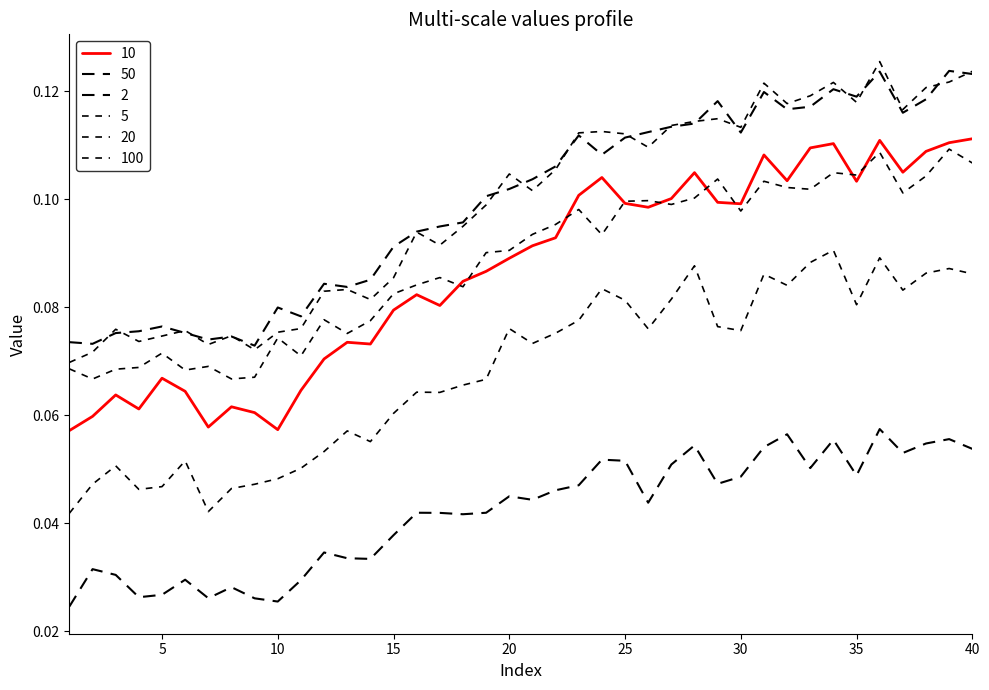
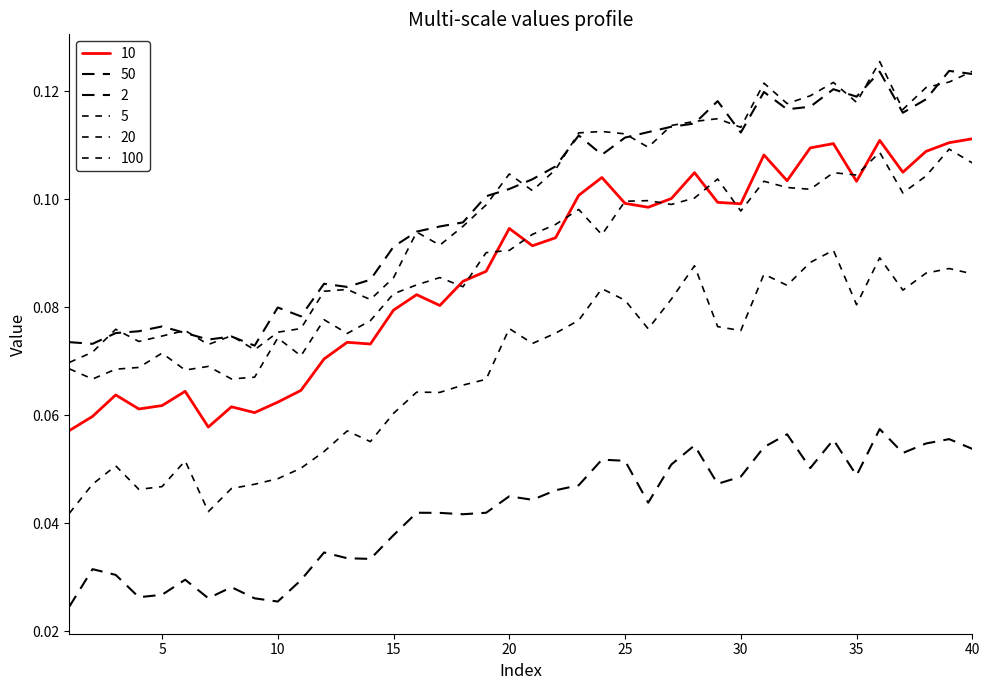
  {
    "10": {
-     "5": 0.067,
-     "10": 0.057,
+     "5": 0.062,
+     "10": 0.062,
      "15": 0.080,
-     "20": 0.089,
+     "20": 0.095,
      "30": 0.099,
      "35": 0.103,
      "40": 0.111
    }
  }
